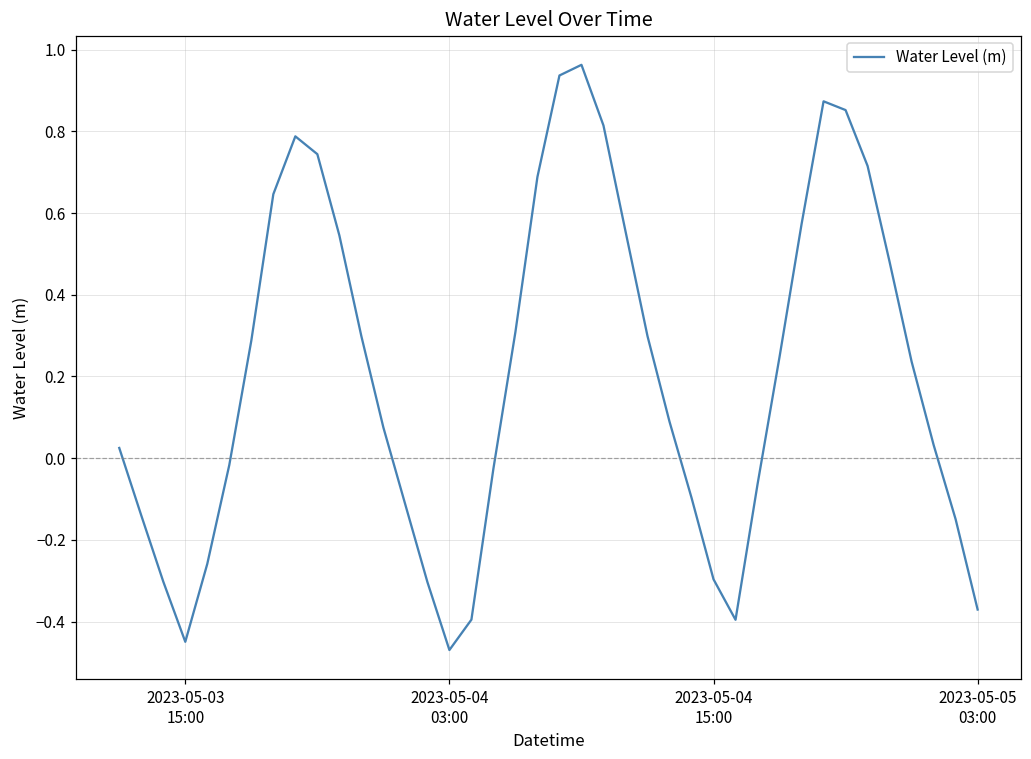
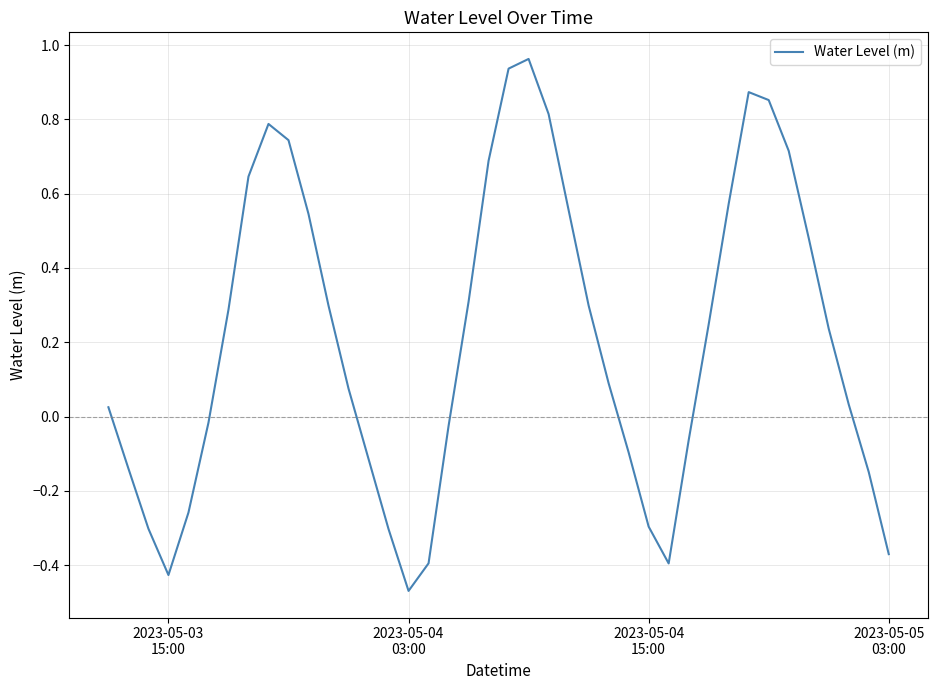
  {
-   "2023-05-03 15:00": -0.45,
+   "2023-05-03 15:00": -0.43,
    "2023-05-04 03:00": -0.47,
    "2023-05-04 15:00": -0.30,
    "2023-05-05 03:00": -0.37
  }
